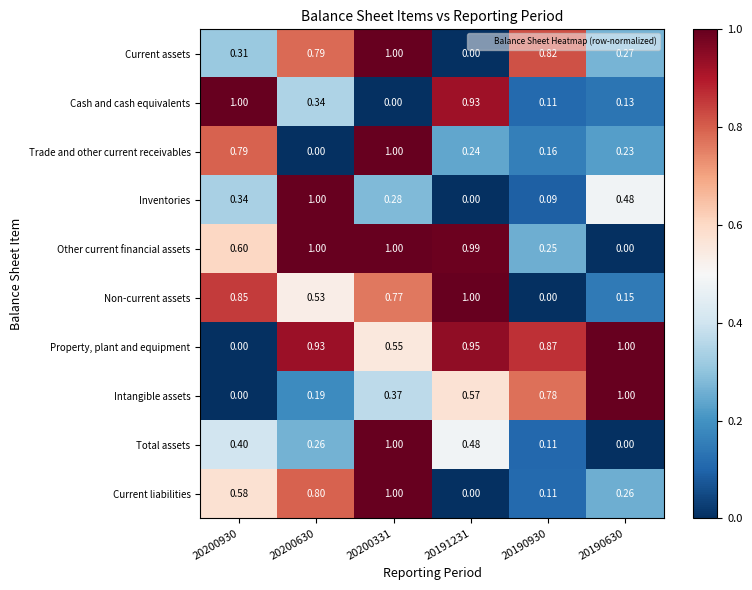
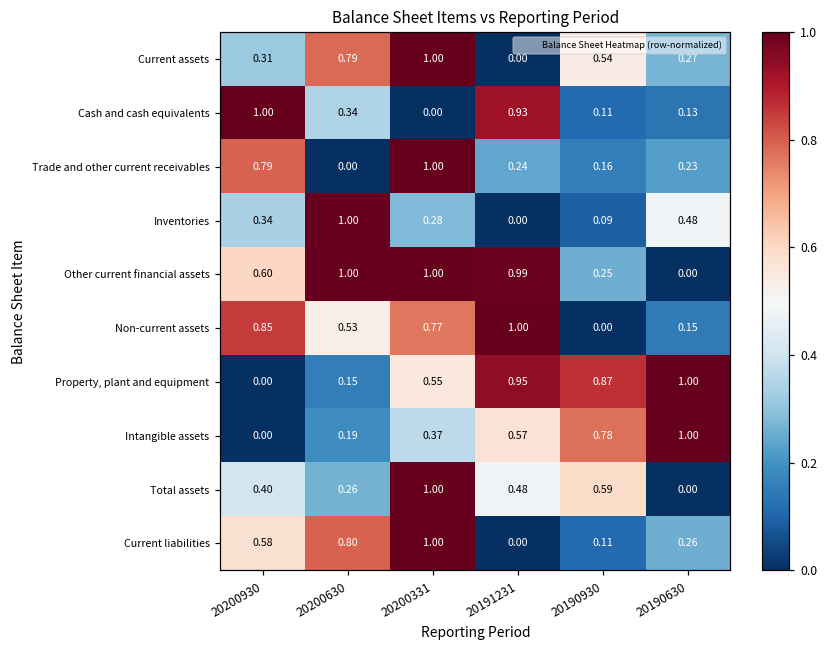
  {
    "Current assets": {
      "20200930": 0.31,
      "20200630": 0.79,
      "20200331": 1.00,
-     "20190930": 0.82
+     "20190930": 0.54
    },
    "Cash and cash equivalents": {
      "20200930": 1.00,
      "20200630": 0.34,
      "20200331": 0.00,
      "20191231": 0.93,
      "20190930": 0.11,
      "20190630": 0.13
    },
    "Trade and other current receivables": {
      "20200930": 0.79,
      "20200630": 0.00,
      "20200331": 1.00,
      "20191231": 0.24,
      "20190930": 0.16,
      "20190630": 0.23
    },
    "Inventories": {
      "20200930": 0.34,
      "20200630": 1.00,
      "20200331": 0.28,
      "20191231": 0.00,
      "20190930": 0.09,
      "20190630": 0.48
    },
    "Other current financial assets": {
      "20200930": 0.60,
      "20200630": 1.00,
      "20200331": 1.00,
      "20191231": 0.99,
      "20190930": 0.25,
      "20190630": 0.00
    },
    "Non-current assets": {
      "20200930": 0.85,
      "20200630": 0.53,
      "20200331": 0.77,
      "20191231": 1.00,
      "20190930": 0.00,
      "20190630": 0.15
    },
    "Property, plant and equipment": {
      "20200930": 0.00,
-     "20200630": 0.93,
+     "20200630": 0.15,
      "20200331": 0.55,
      "20191231": 0.95,
      "20190930": 0.87,
      "20190630": 1.00
    },
    "Intangible assets": {
      "20200930": 0.00,
      "20200630": 0.19,
      "20200331": 0.37,
      "20191231": 0.57,
      "20190930": 0.78,
      "20190630": 1.00
    },
    "Total assets": {
      "20200930": 0.40,
      "20200630": 0.26,
      "20200331": 1.00,
      "20191231": 0.48,
-     "20190930": 0.11,
+     "20190930": 0.59,
      "20190630": 0.00
    },
    "Current liabilities": {
      "20200930": 0.58,
      "20200630": 0.80,
      "20200331": 1.00,
      "20191231": 0.00,
      "20190930": 0.11,
      "20190630": 0.26
    }
  }
